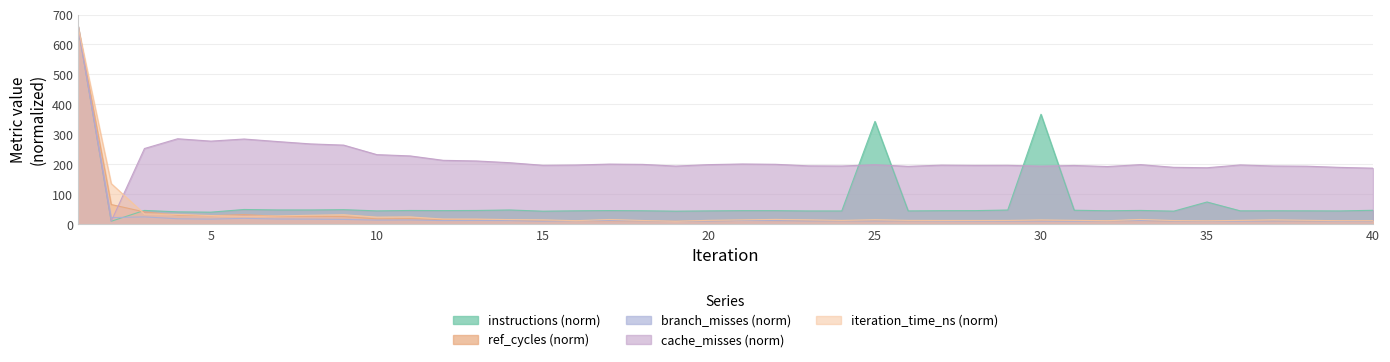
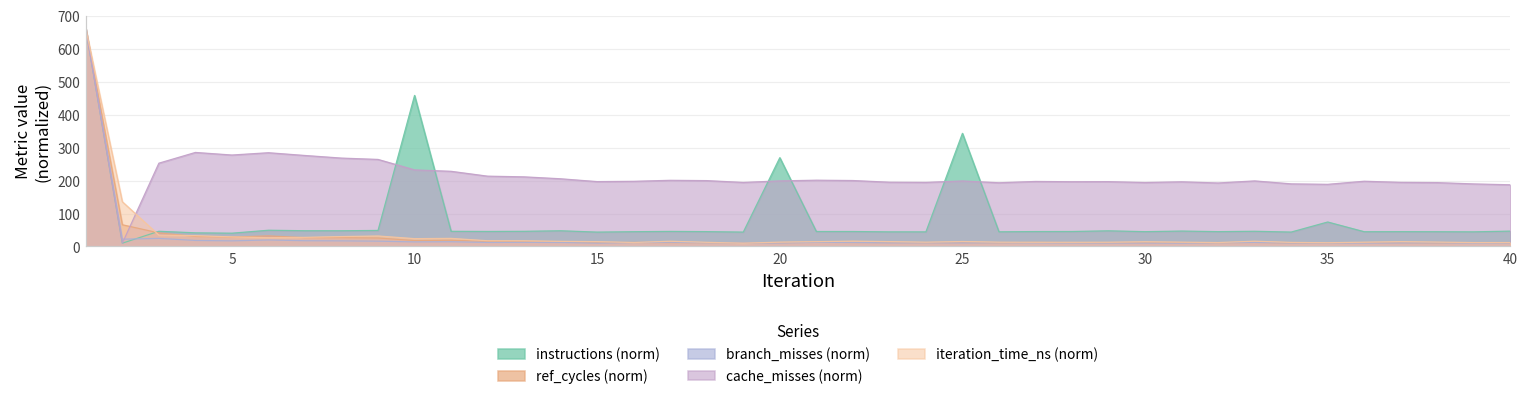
  {
    "instructions (norm)": {
      "5": 40,
-     "10": 40,
+     "10": 460,
      "15": 40,
-     "20": 40,
+     "20": 270,
      "25": 340,
-     "30": 370,
+     "30": 40,
      "35": 70,
      "40": 50
    }
  }
